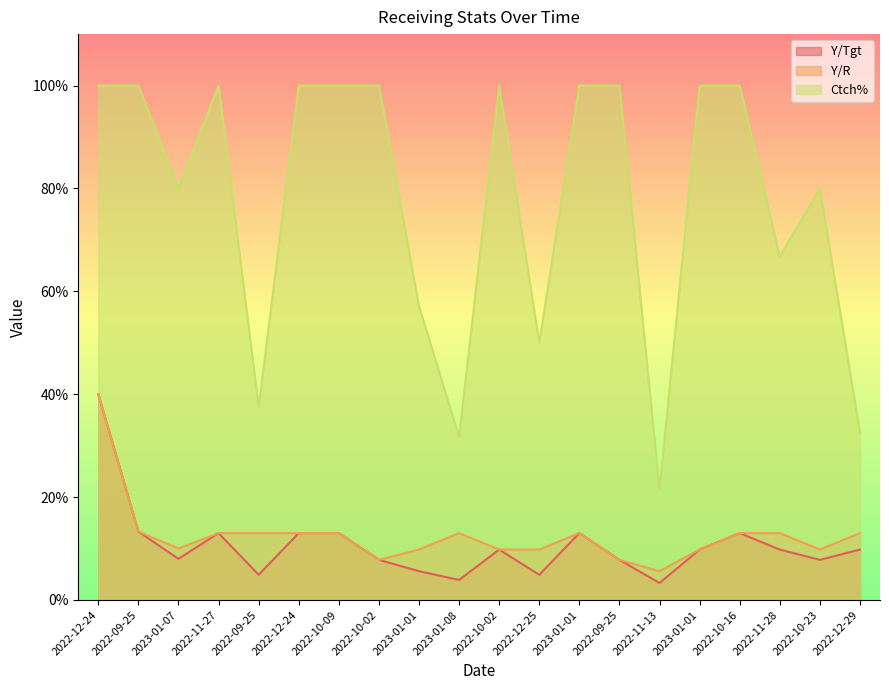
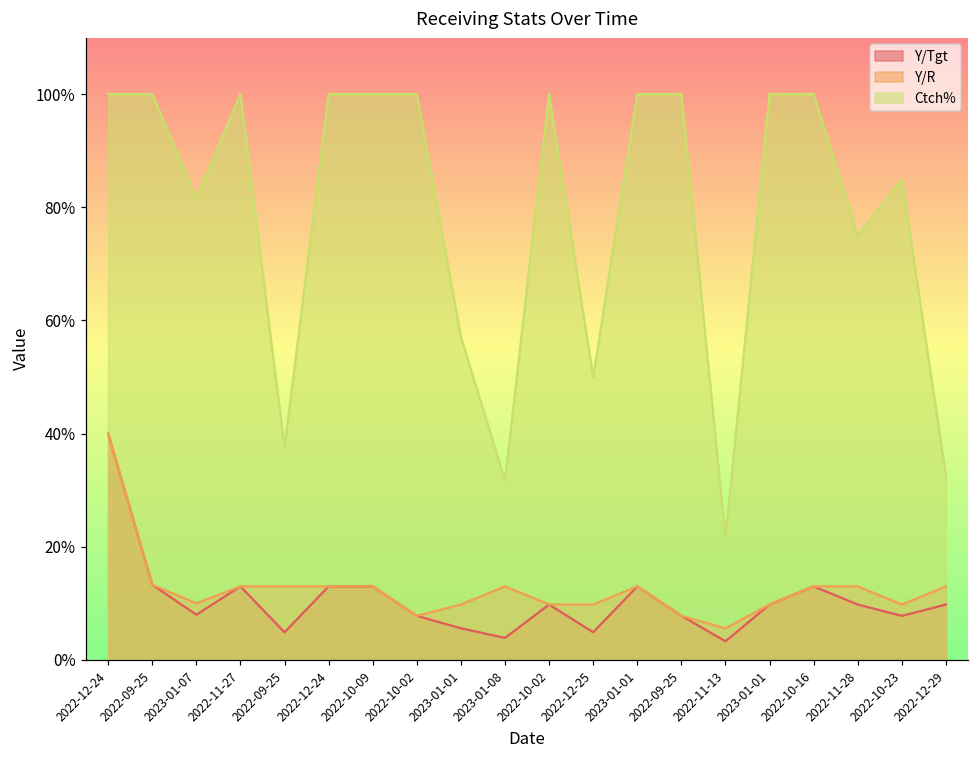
  {
    "Ctch%": {
-     "2023-01-07": "80%",
+     "2023-01-07": "82%",
      "2022-11-27": "100%",
      "2022-10-09": "100%",
      "2023-01-08": "32%",
      "2022-12-25": "50%",
      "2022-11-13": "22%",
      "2022-10-16": "100%",
-     "2022-11-28": "67%",
-     "2022-10-23": "80%",
+     "2022-11-28": "75%",
+     "2022-10-23": "85%",
      "2022-12-29": "33%"
    }
  }
